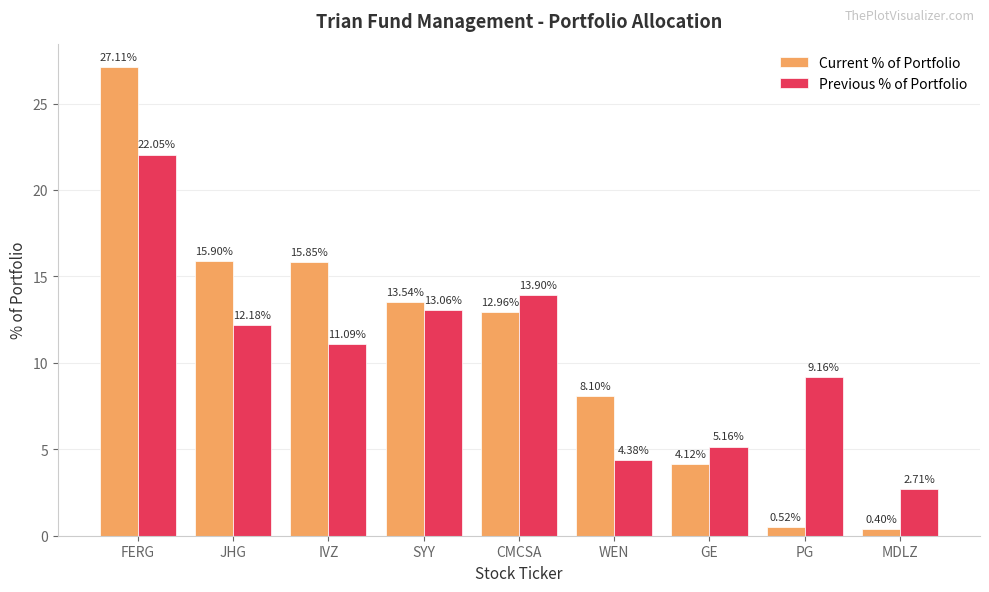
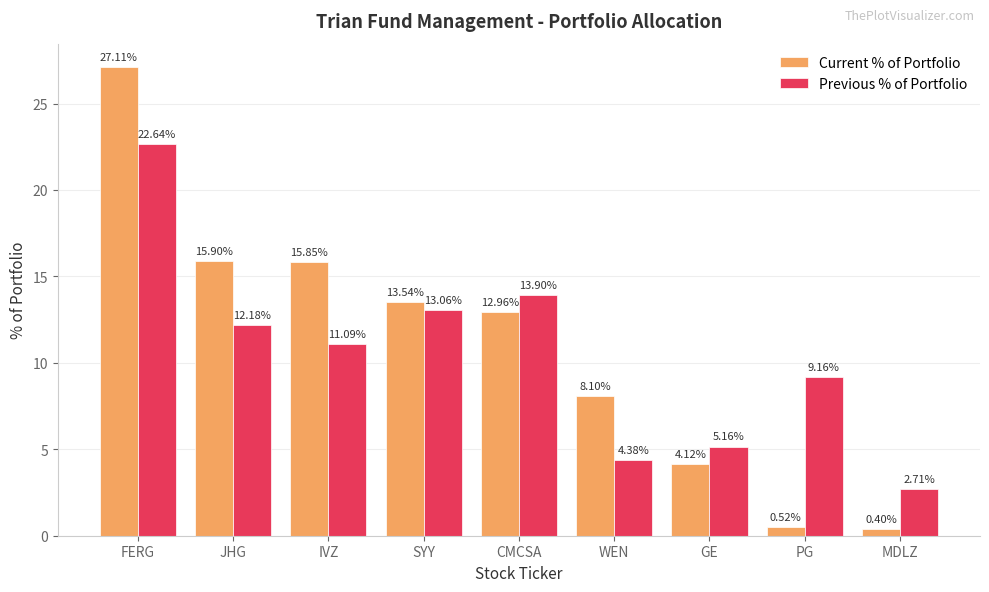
  {
    "Current % of Portfolio": {
      "FERG": "27.11%",
      "JHG": "15.90%",
      "IVZ": "15.85%",
      "SYY": "13.54%",
      "CMCSA": "12.96%",
      "WEN": "8.10%",
      "GE": "4.12%",
      "PG": "0.52%",
      "MDLZ": "0.40%"
    },
    "Previous % of Portfolio": {
-     "FERG": "22.05%",
+     "FERG": "22.64%",
      "JHG": "12.18%",
      "IVZ": "11.09%",
      "SYY": "13.06%",
      "CMCSA": "13.90%",
      "WEN": "4.38%",
      "GE": "5.16%",
      "PG": "9.16%",
      "MDLZ": "2.71%"
    }
  }
